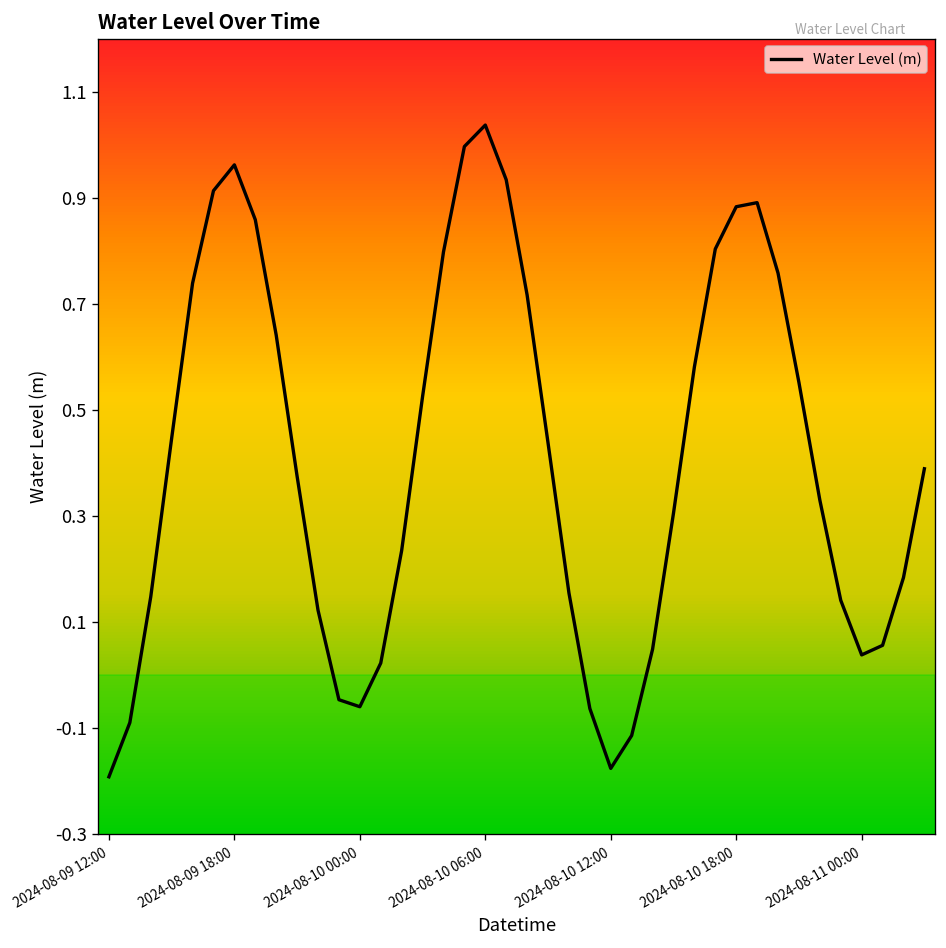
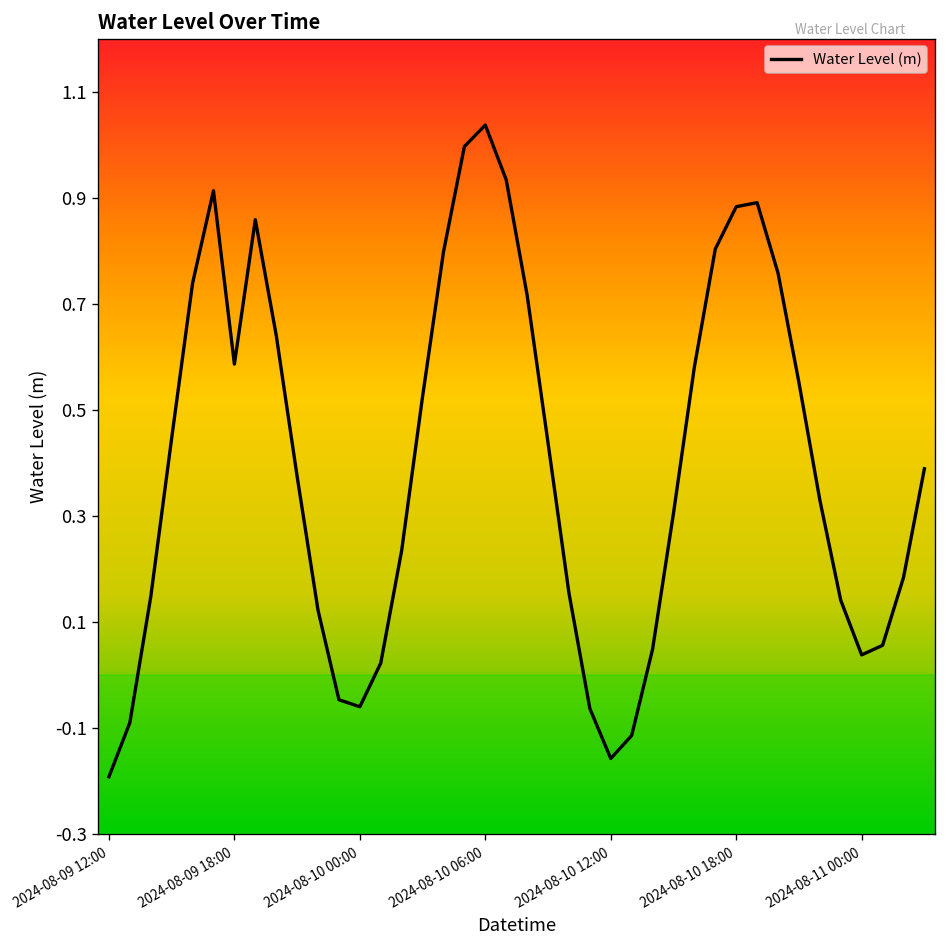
  {
    "2024-08-09 12:00": -0.19,
-   "2024-08-09 18:00": 0.96,
+   "2024-08-09 18:00": 0.59,
    "2024-08-10 00:00": -0.06,
    "2024-08-10 06:00": 1.04,
-   "2024-08-10 12:00": -0.18,
+   "2024-08-10 12:00": -0.16,
    "2024-08-10 18:00": 0.88,
    "2024-08-11 00:00": 0.04
  }
